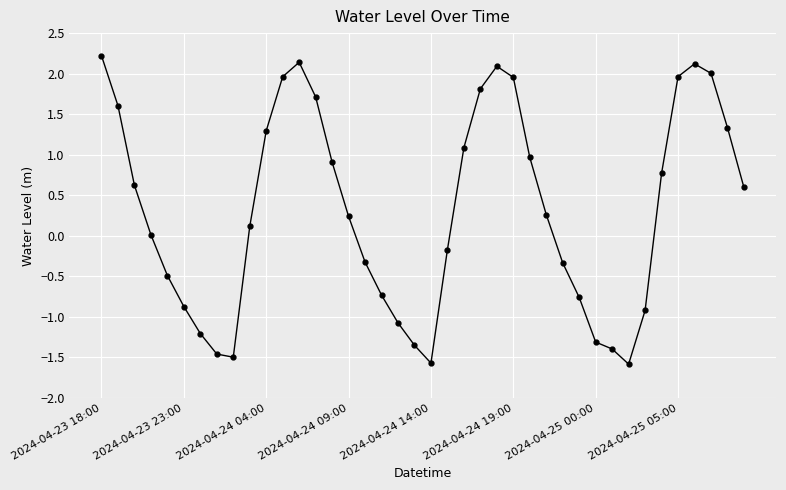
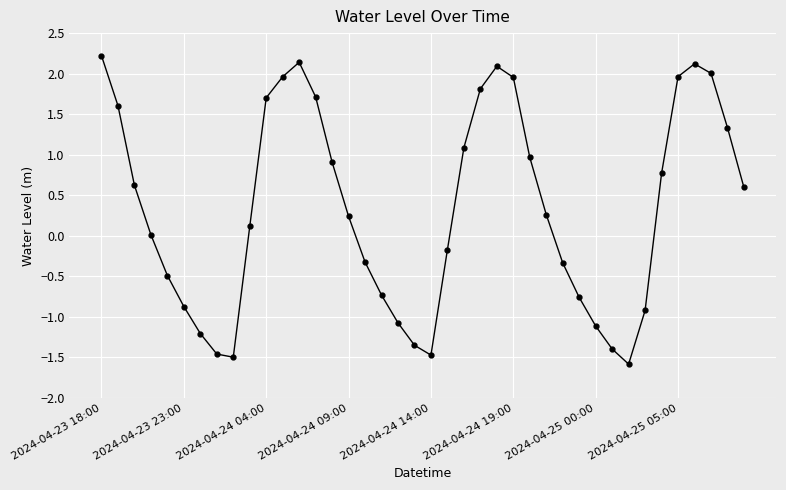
  {
    "2024-04-23 18:00": 2.2,
    "2024-04-23 23:00": -0.9,
-   "2024-04-24 04:00": 1.3,
+   "2024-04-24 04:00": 1.7,
    "2024-04-24 09:00": 0.2,
-   "2024-04-24 14:00": -1.6,
+   "2024-04-24 14:00": -1.5,
    "2024-04-24 19:00": 2.0,
-   "2024-04-25 00:00": -1.3,
+   "2024-04-25 00:00": -1.1,
    "2024-04-25 05:00": 2.0
  }
